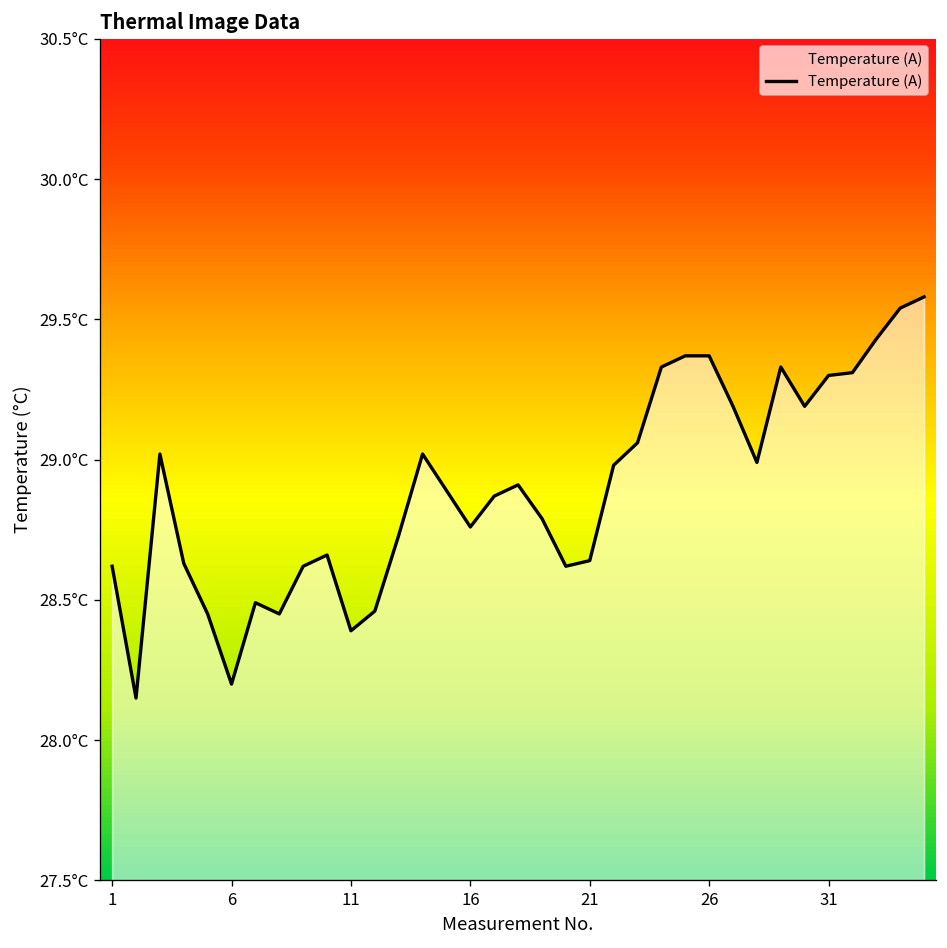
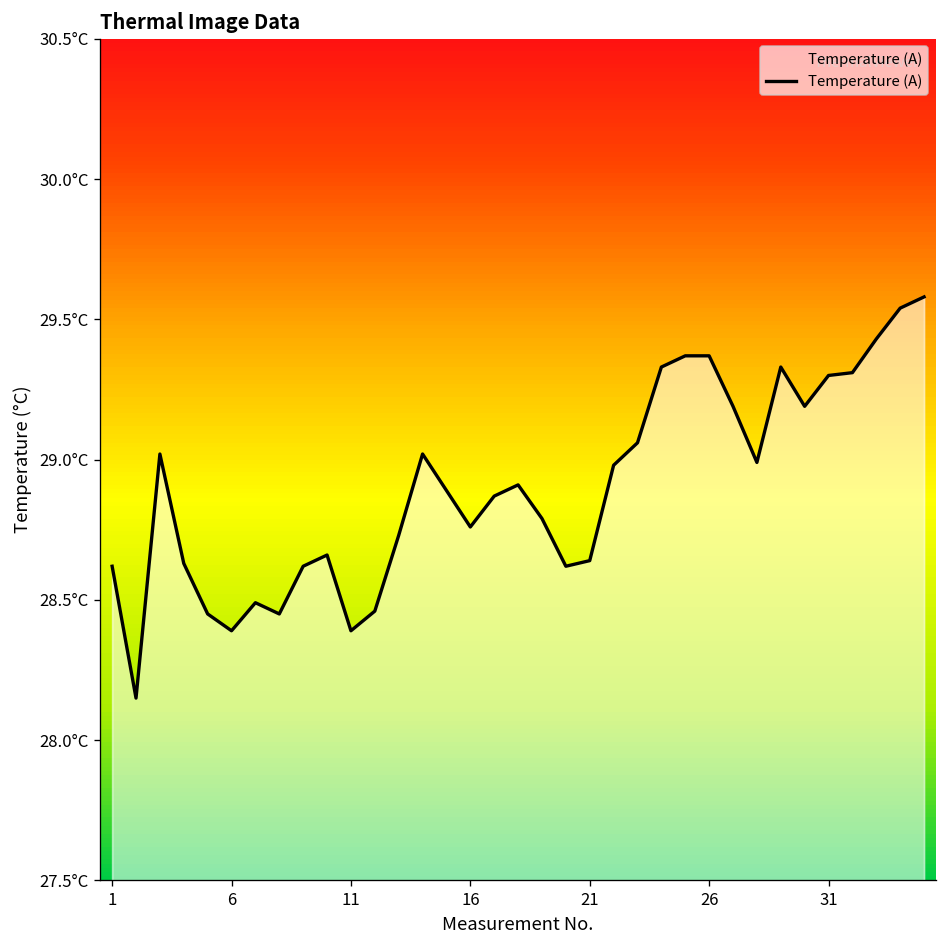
  {
    "Temperature (A)": {
      "1": "28.62°C",
-     "6": "28.20°C",
+     "6": "28.39°C",
      "11": "28.39°C",
      "16": "28.76°C",
      "21": "28.64°C",
      "26": "29.37°C",
      "31": "29.30°C"
    }
  }
